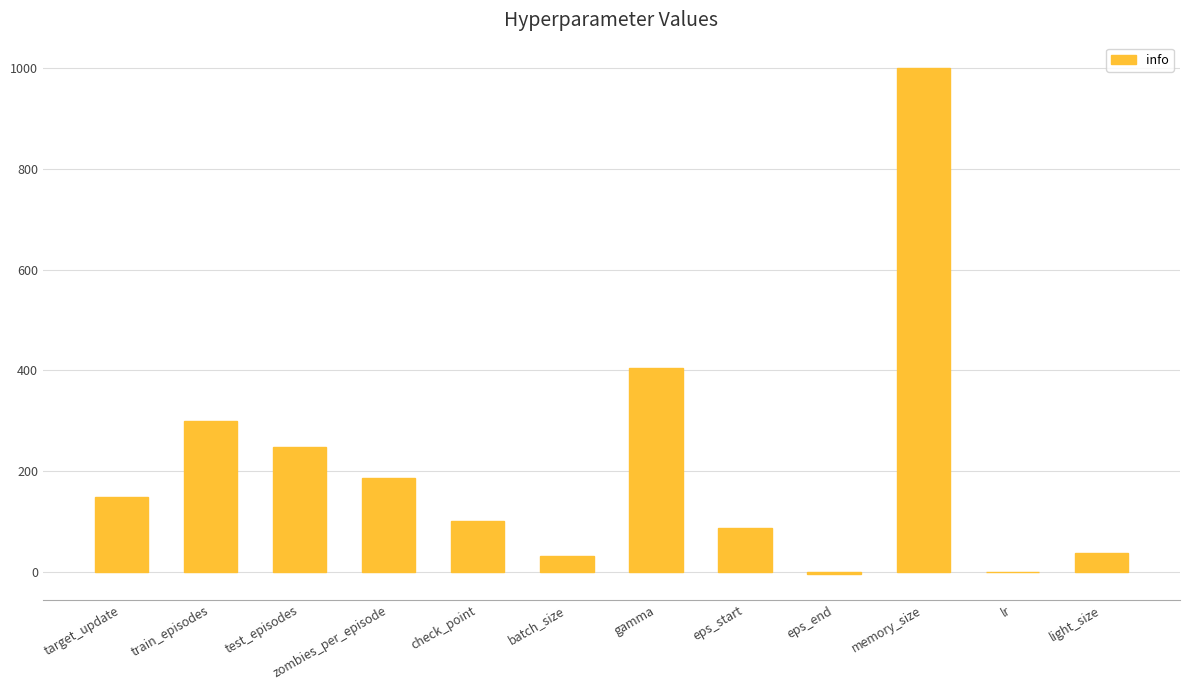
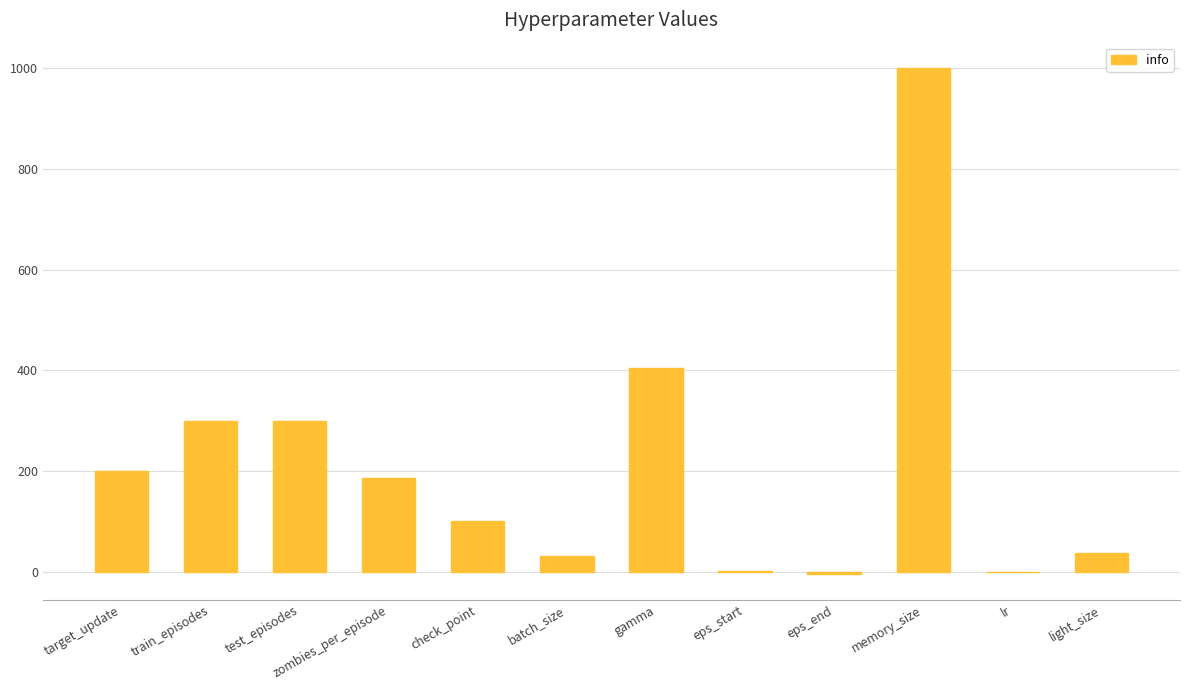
  {
-   "target_update": 150,
+   "target_update": 200,
    "train_episodes": 300,
-   "test_episodes": 250,
+   "test_episodes": 300,
    "zombies_per_episode": 190,
    "check_point": 100,
    "batch_size": 30,
    "gamma": 410,
-   "eps_start": 90,
+   "eps_start": 0,
    "eps_end": -10,
    "memory_size": 1000,
    "light_size": 40
  }
